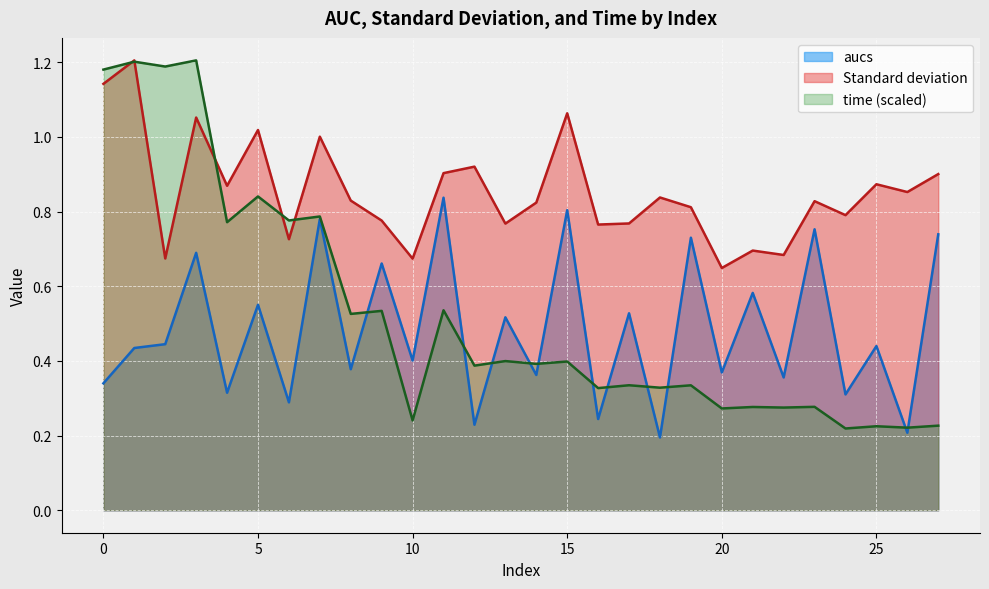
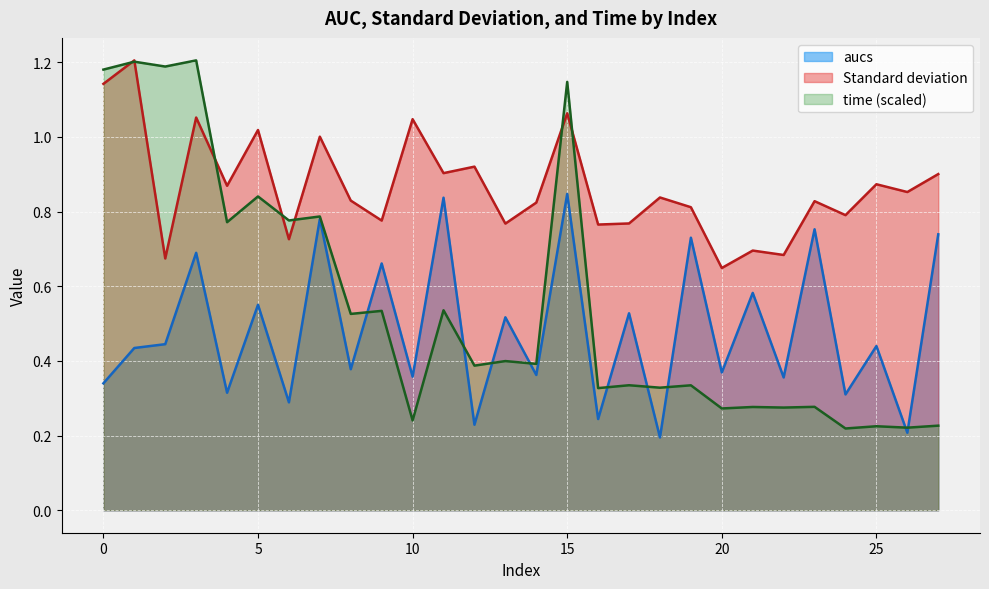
  {
    "aucs": {
      "0": 0.34,
      "5": 0.55,
-     "10": 0.40,
-     "15": 0.80,
+     "10": 0.36,
+     "15": 0.85,
      "20": 0.37,
      "25": 0.44
    },
    "Standard deviation": {
      "0": 1.14,
      "5": 1.02,
-     "10": 0.67,
+     "10": 1.05,
      "15": 1.06,
      "20": 0.65,
      "25": 0.87
    },
    "time (scaled)": {
      "0": 1.18,
      "5": 0.84,
      "10": 0.24,
-     "15": 0.40,
+     "15": 1.15,
      "20": 0.27,
      "25": 0.22
    }
  }
